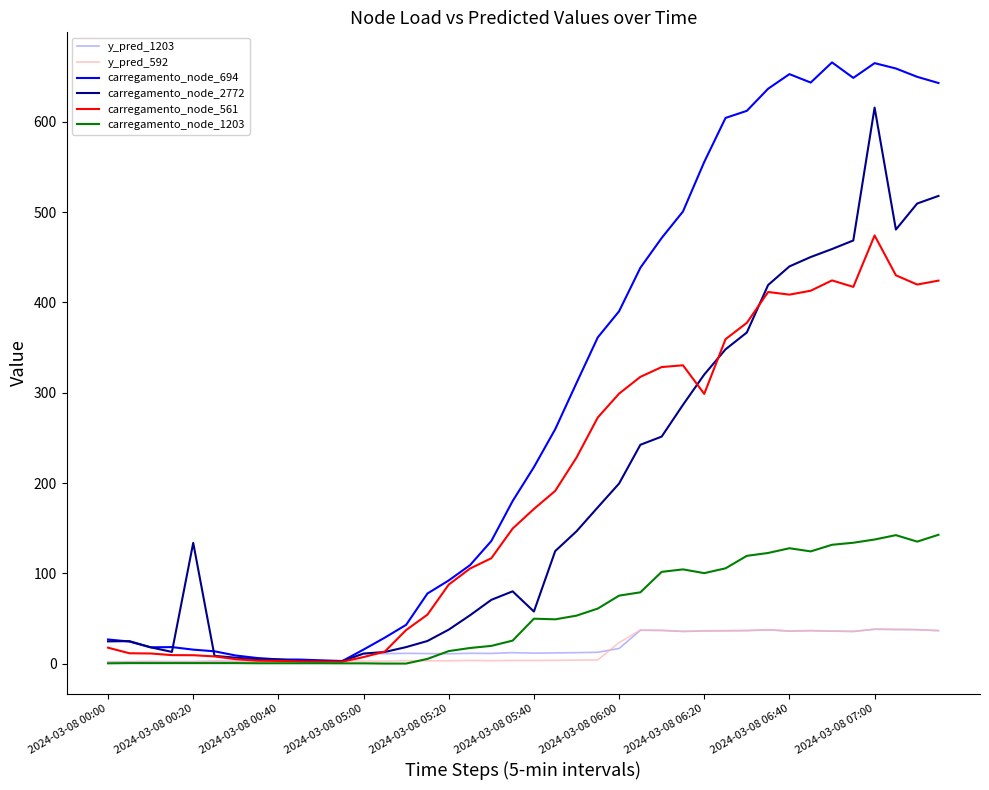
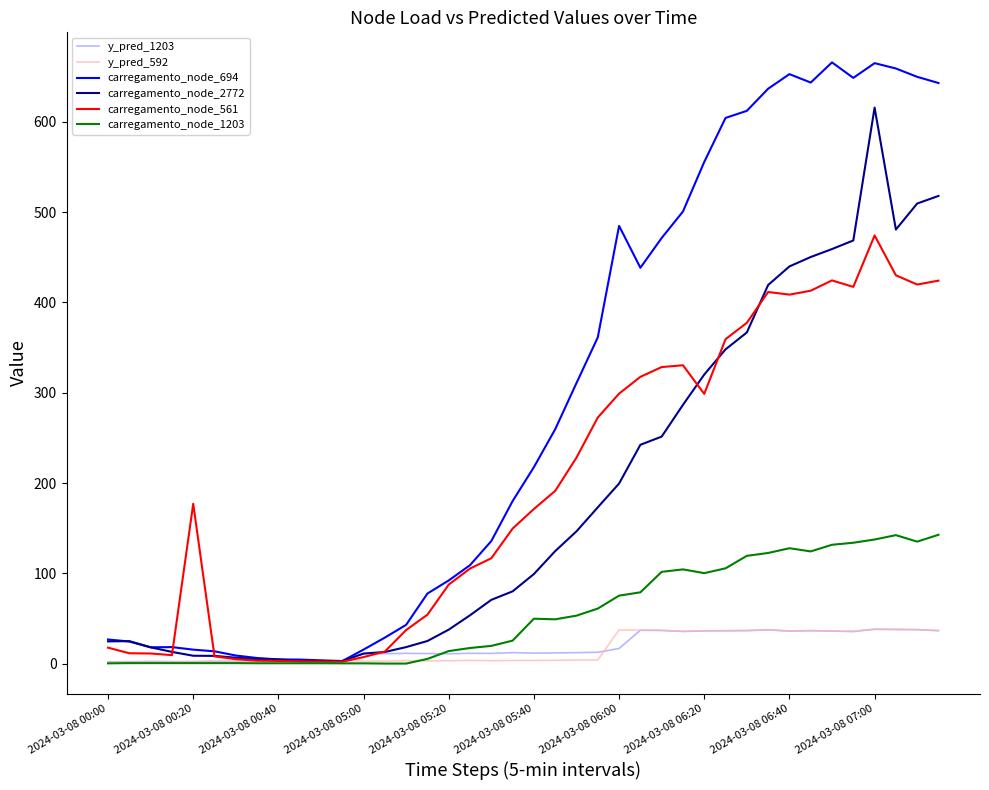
  {
    "y_pred_1203": {
      "2024-03-08 05:20": 10,
      "2024-03-08 05:40": 10,
      "2024-03-08 06:00": 20
    },
    "y_pred_592": {
      "2024-03-08 05:20": 0,
      "2024-03-08 05:40": 0,
-     "2024-03-08 06:00": 20
+     "2024-03-08 06:00": 40
    },
    "carregamento_node_694": {
      "2024-03-08 00:20": 20,
      "2024-03-08 05:00": 20,
      "2024-03-08 05:20": 90,
      "2024-03-08 05:40": 220,
-     "2024-03-08 06:00": 390,
+     "2024-03-08 06:00": 480,
      "2024-03-08 06:20": 560,
      "2024-03-08 06:40": 650,
      "2024-03-08 07:00": 670
    },
    "carregamento_node_2772": {
-     "2024-03-08 00:20": 130,
+     "2024-03-08 00:20": 10,
      "2024-03-08 05:20": 40,
-     "2024-03-08 05:40": 60,
+     "2024-03-08 05:40": 100,
      "2024-03-08 06:00": 200,
      "2024-03-08 06:20": 320,
      "2024-03-08 06:40": 440,
      "2024-03-08 07:00": 620
    },
    "carregamento_node_561": {
      "2024-03-08 00:00": 20,
-     "2024-03-08 00:20": 10,
+     "2024-03-08 00:20": 180,
      "2024-03-08 05:00": 10,
      "2024-03-08 05:20": 90,
      "2024-03-08 05:40": 170,
      "2024-03-08 06:00": 300,
      "2024-03-08 06:20": 300,
      "2024-03-08 06:40": 410,
      "2024-03-08 07:00": 470
    },
    "carregamento_node_1203": {
      "2024-03-08 05:20": 10,
      "2024-03-08 05:40": 50,
      "2024-03-08 06:00": 80,
      "2024-03-08 06:20": 100,
      "2024-03-08 06:40": 130,
      "2024-03-08 07:00": 140
    }
  }
